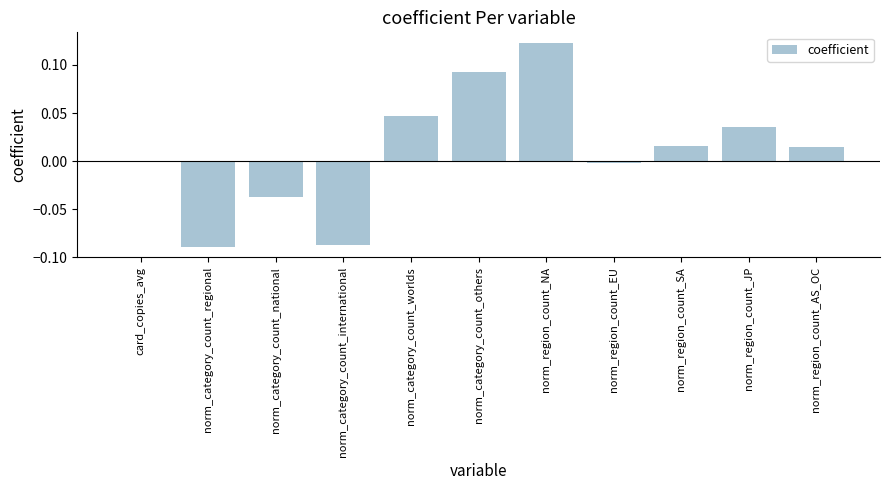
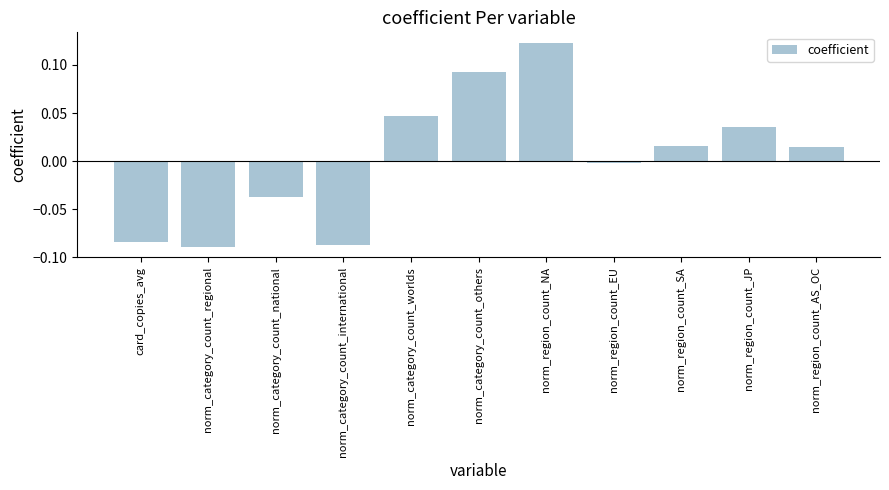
  {
-   "card_copies_avg": 0.00,
+   "card_copies_avg": -0.08,
    "norm_category_count_regional": -0.09,
    "norm_category_count_national": -0.04,
    "norm_category_count_international": -0.09,
    "norm_category_count_worlds": 0.05,
    "norm_category_count_others": 0.09,
    "norm_region_count_NA": 0.12,
    "norm_region_count_SA": 0.02,
    "norm_region_count_JP": 0.04,
    "norm_region_count_AS_OC": 0.01
  }
